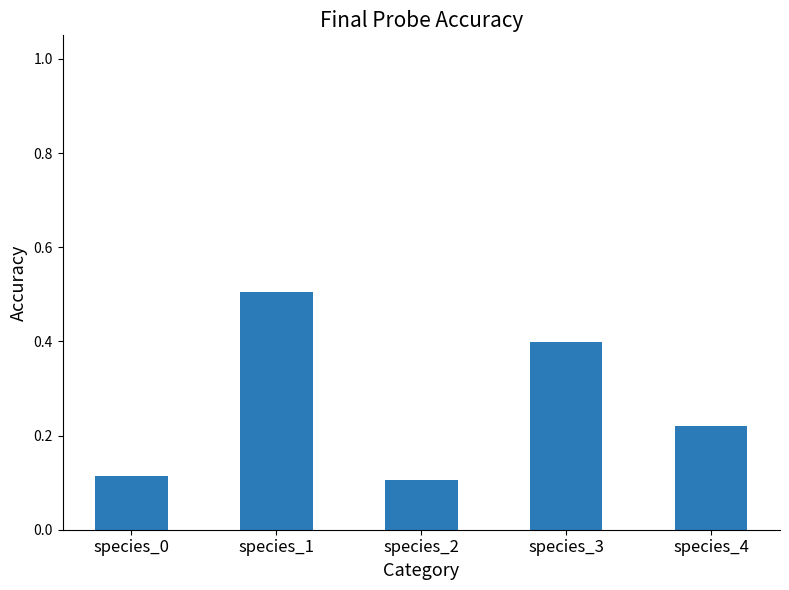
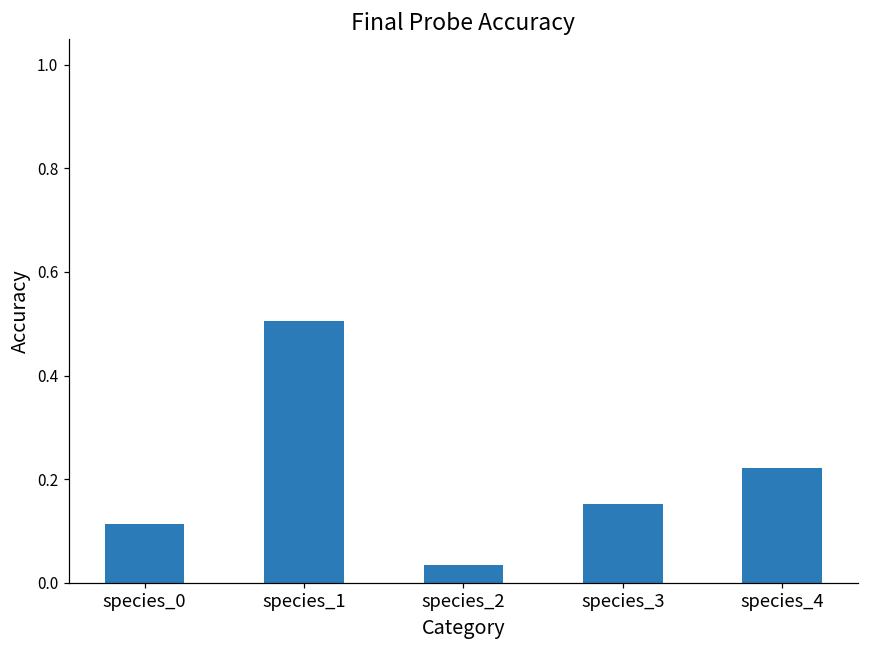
  {
    "species_0": 0.11,
    "species_1": 0.50,
-   "species_2": 0.11,
-   "species_3": 0.40,
+   "species_2": 0.03,
+   "species_3": 0.15,
    "species_4": 0.22
  }
